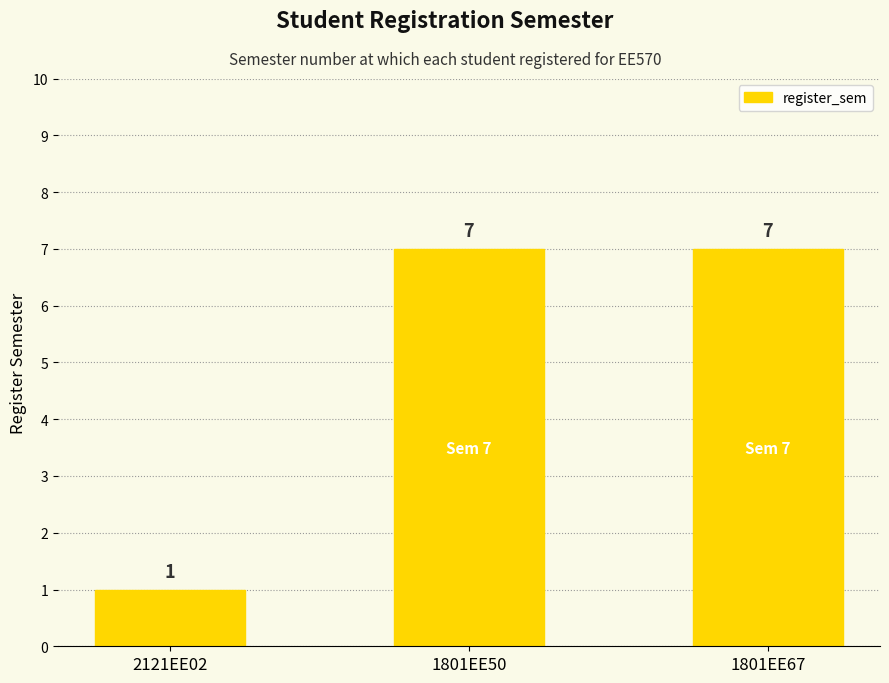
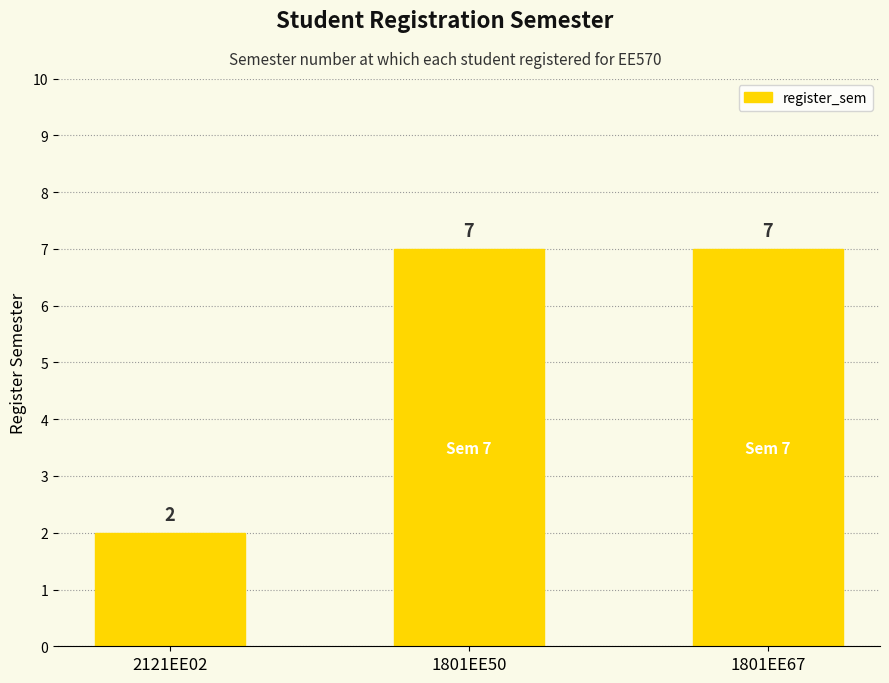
  {
-   "2121EE02": 1,
+   "2121EE02": 2,
    "1801EE50": 7,
    "1801EE67": 7
  }
